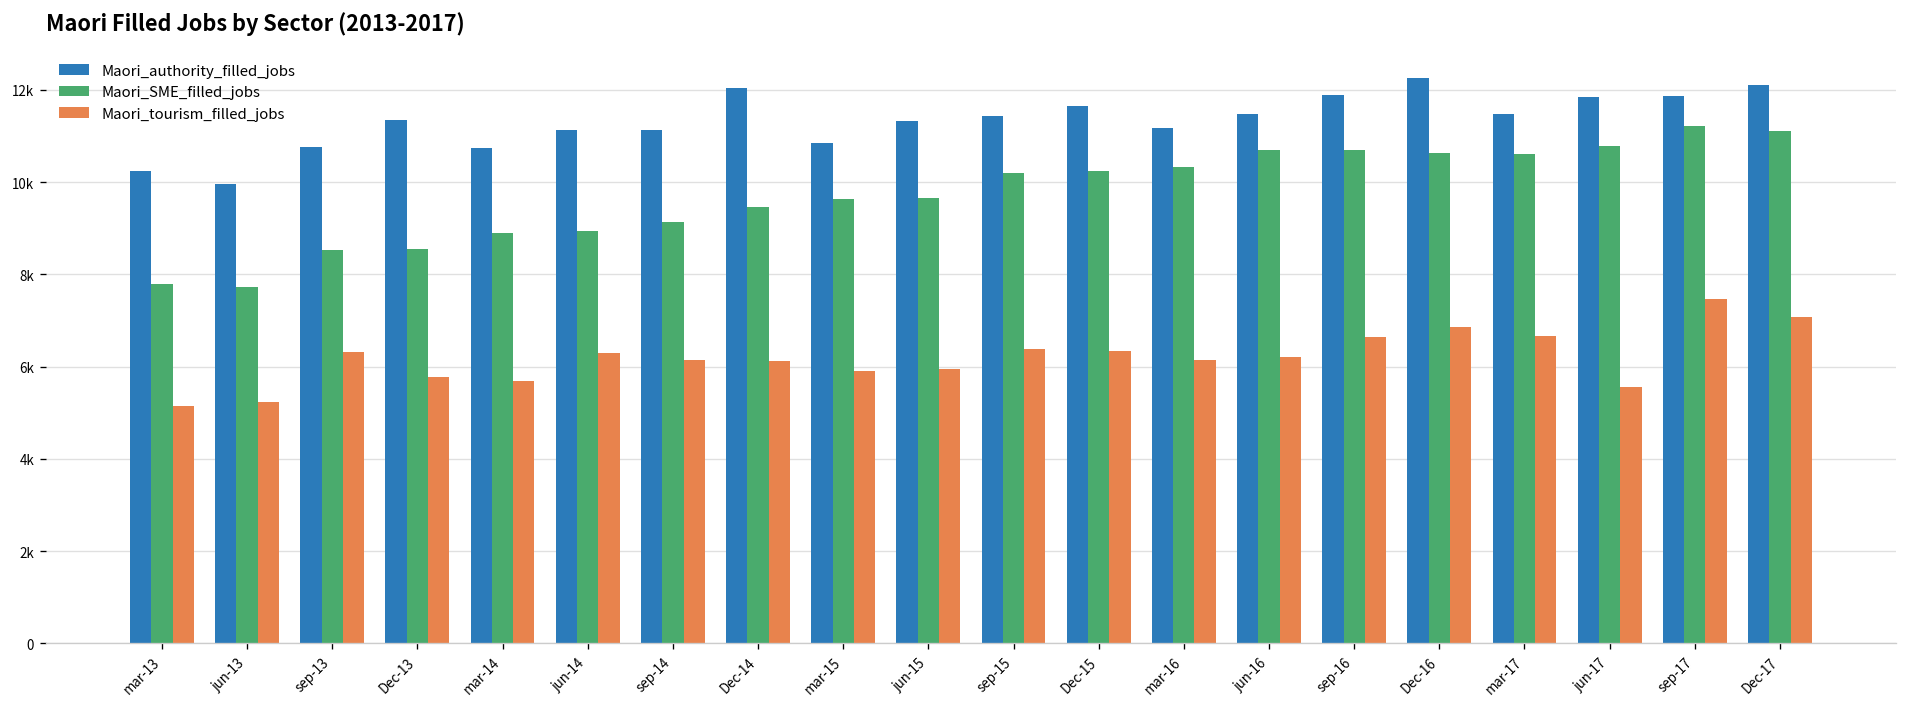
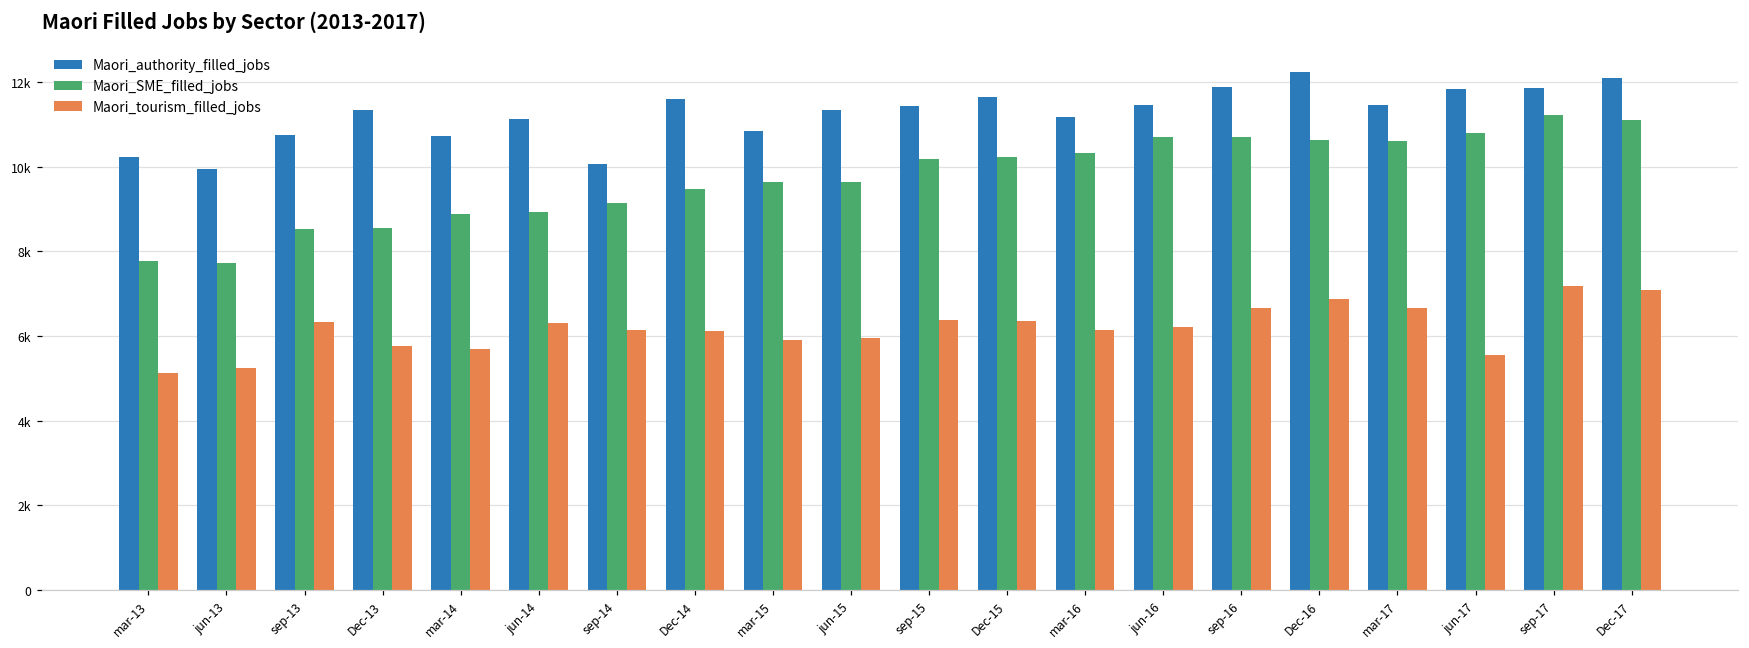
  {
    "Maori_authority_filled_jobs": {
      "mar-13": 10200,
      "jun-13": 10000,
      "sep-13": 10800,
      "Dec-13": 11300,
      "mar-14": 10700,
      "jun-14": 11100,
-     "sep-14": 11100,
-     "Dec-14": 12000,
+     "sep-14": 10100,
+     "Dec-14": 11600,
      "mar-15": 10800,
      "jun-15": 11300,
      "sep-15": 11400,
      "Dec-15": 11600,
      "mar-16": 11200,
      "jun-16": 11500,
      "sep-16": 11900,
      "Dec-16": 12200,
      "mar-17": 11500,
      "jun-17": 11800,
      "sep-17": 11900,
      "Dec-17": 12100
    },
    "Maori_SME_filled_jobs": {
      "mar-13": 7800,
      "jun-13": 7700,
      "sep-13": 8500,
      "Dec-13": 8500,
      "mar-14": 8900,
      "jun-14": 8900,
      "sep-14": 9100,
      "Dec-14": 9500,
      "mar-15": 9600,
      "jun-15": 9700,
      "sep-15": 10200,
      "Dec-15": 10200,
      "mar-16": 10300,
      "jun-16": 10700,
      "sep-16": 10700,
      "Dec-16": 10600,
      "mar-17": 10600,
      "jun-17": 10800,
      "sep-17": 11200,
      "Dec-17": 11100
    },
    "Maori_tourism_filled_jobs": {
      "mar-13": 5100,
      "jun-13": 5200,
      "sep-13": 6300,
      "Dec-13": 5800,
      "mar-14": 5700,
      "jun-14": 6300,
      "sep-14": 6100,
      "Dec-14": 6100,
      "mar-15": 5900,
      "jun-15": 6000,
      "sep-15": 6400,
      "Dec-15": 6300,
      "mar-16": 6200,
      "jun-16": 6200,
      "sep-16": 6700,
      "Dec-16": 6900,
      "mar-17": 6700,
      "jun-17": 5600,
-     "sep-17": 7500,
+     "sep-17": 7200,
      "Dec-17": 7100
    }
  }
